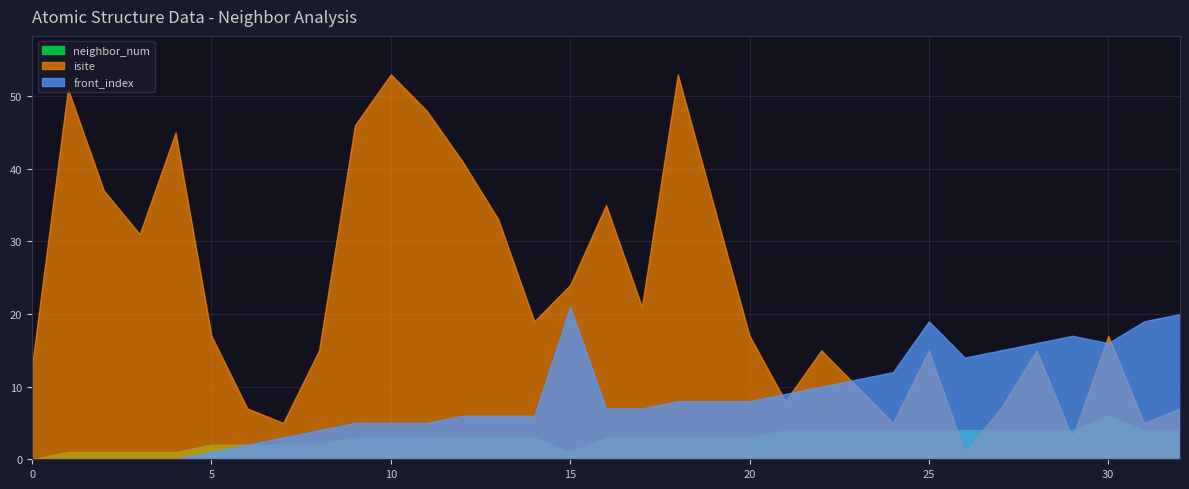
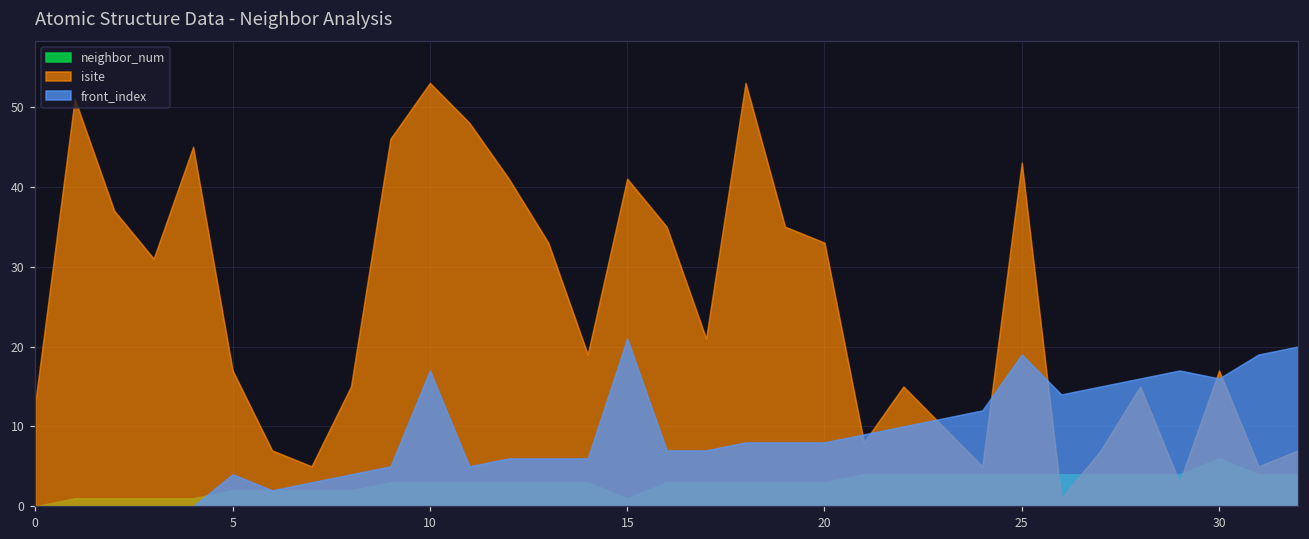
  {
    "neighbor_num": {
      "5": 2,
      "10": 3,
      "15": 1,
      "20": 3,
      "25": 4,
      "30": 6
    },
    "isite": {
      "0": 13,
      "5": 17,
      "10": 53,
-     "15": 24,
-     "20": 17,
-     "25": 15,
+     "15": 41,
+     "20": 33,
+     "25": 43,
      "30": 17
    },
    "front_index": {
-     "5": 1,
-     "10": 5,
+     "5": 4,
+     "10": 17,
      "15": 21,
      "20": 8,
      "25": 19,
      "30": 16
    }
  }
